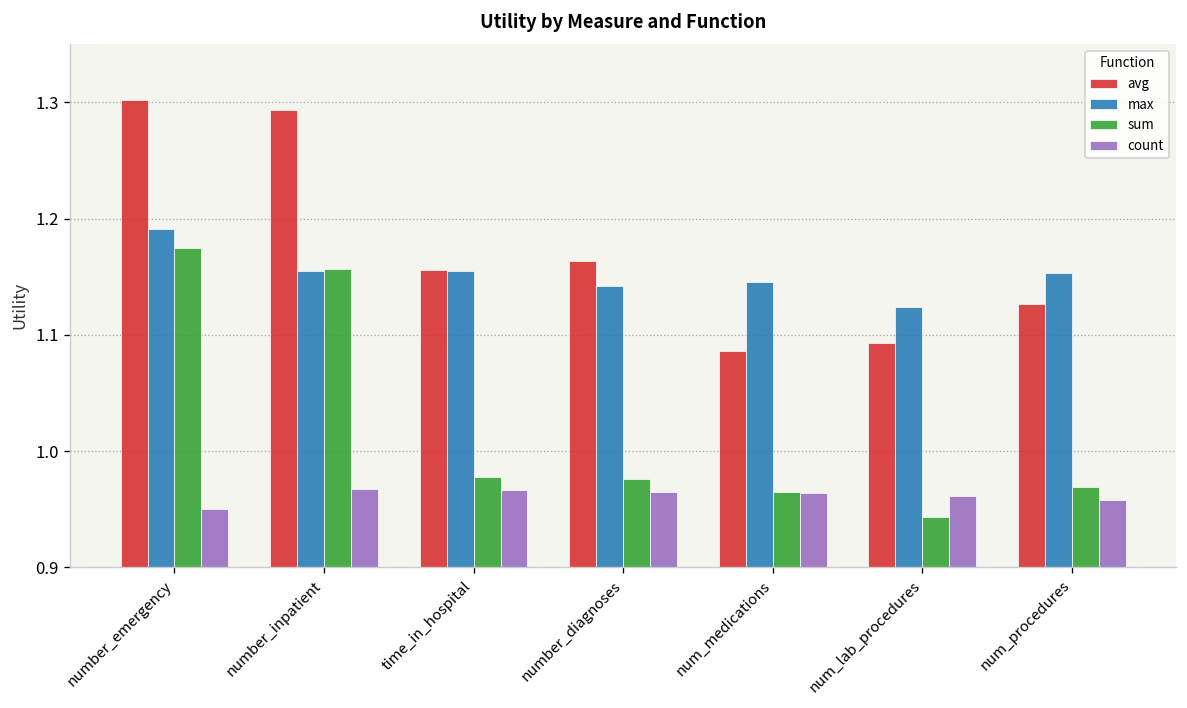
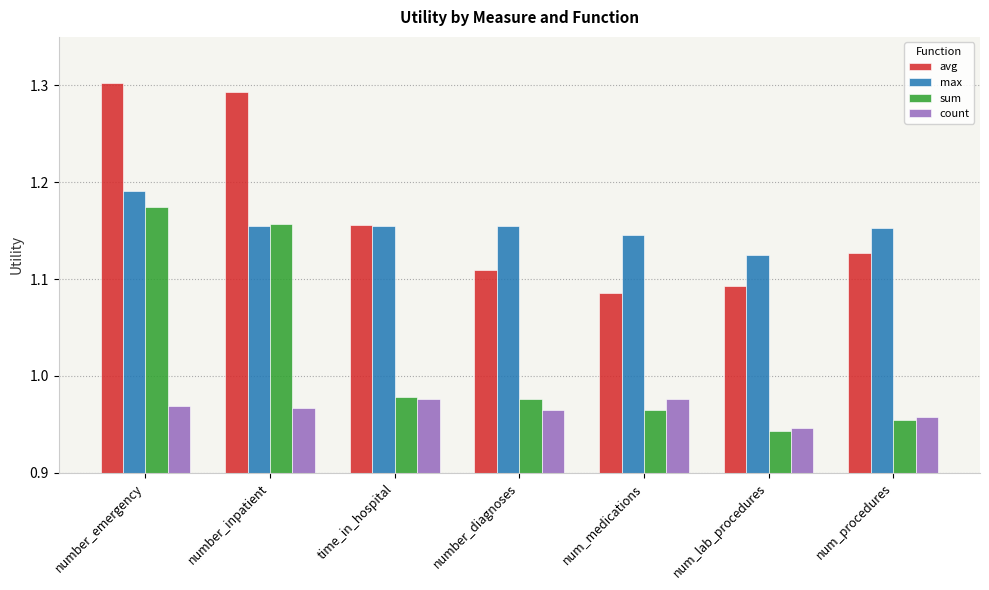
  {
    "avg": {
      "number_emergency": 1.30,
      "number_inpatient": 1.29,
      "time_in_hospital": 1.16,
-     "number_diagnoses": 1.16,
+     "number_diagnoses": 1.11,
      "num_medications": 1.09,
      "num_lab_procedures": 1.09,
      "num_procedures": 1.13
    },
    "max": {
      "number_emergency": 1.19,
      "number_inpatient": 1.15,
      "time_in_hospital": 1.15,
-     "number_diagnoses": 1.14,
+     "number_diagnoses": 1.15,
      "num_medications": 1.15,
      "num_lab_procedures": 1.12,
      "num_procedures": 1.15
    },
    "sum": {
      "number_emergency": 1.17,
      "number_inpatient": 1.16,
      "time_in_hospital": 0.98,
      "number_diagnoses": 0.98,
      "num_medications": 0.96,
      "num_lab_procedures": 0.94,
-     "num_procedures": 0.97
+     "num_procedures": 0.95
    },
    "count": {
-     "number_emergency": 0.95,
+     "number_emergency": 0.97,
      "number_inpatient": 0.97,
-     "time_in_hospital": 0.97,
+     "time_in_hospital": 0.98,
      "number_diagnoses": 0.96,
-     "num_medications": 0.96,
-     "num_lab_procedures": 0.96,
+     "num_medications": 0.98,
+     "num_lab_procedures": 0.95,
      "num_procedures": 0.96
    }
  }
